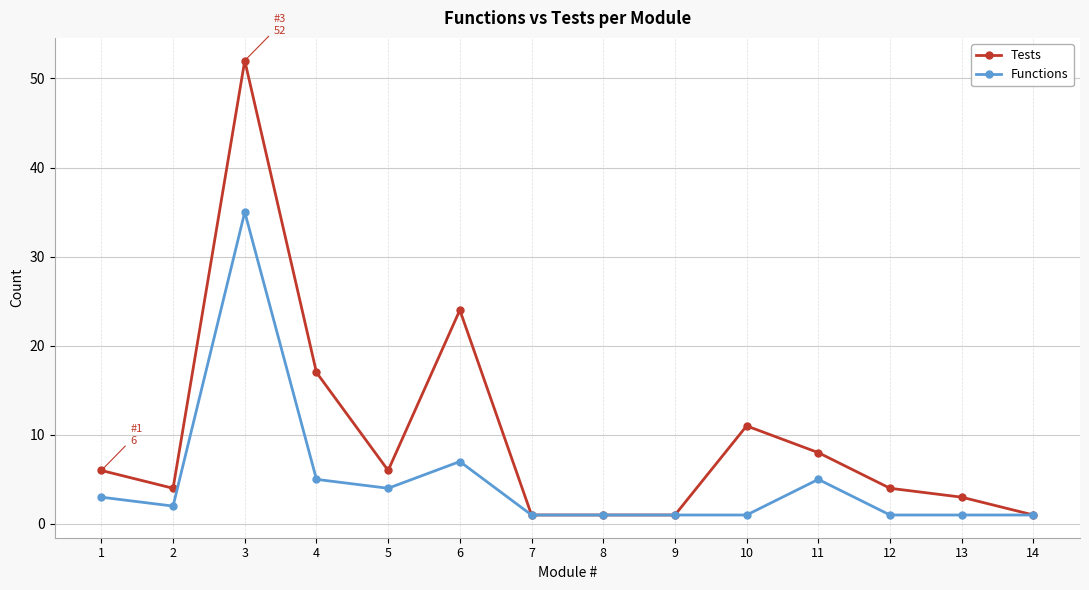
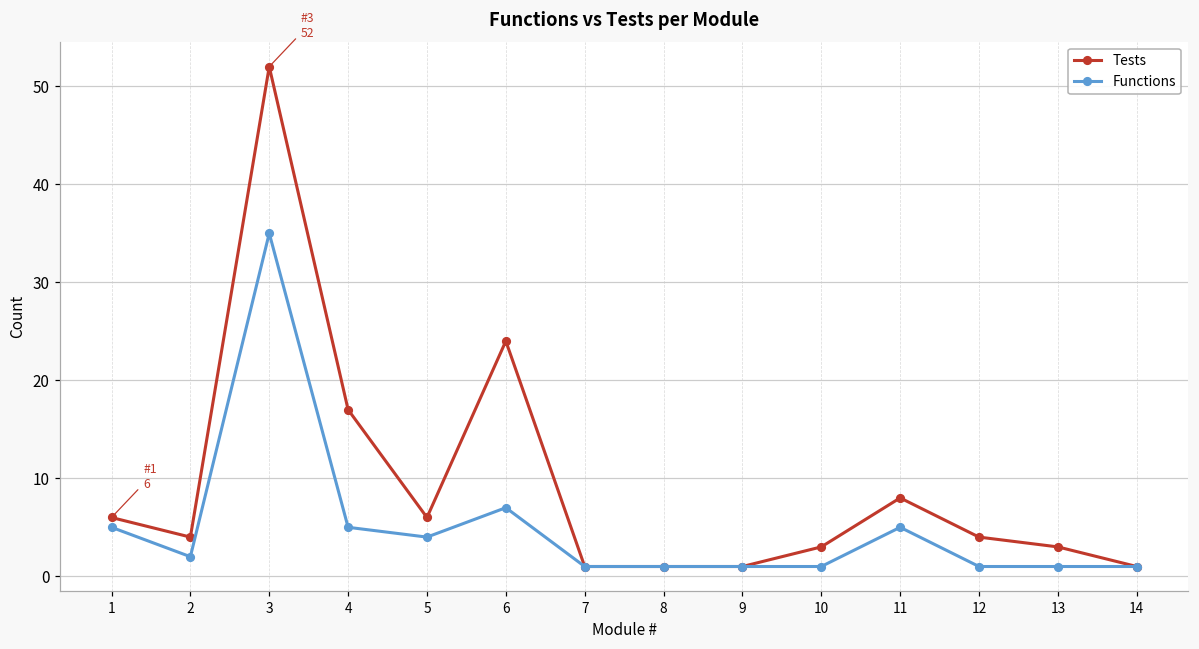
  {
    "Tests": {
      "2": 4,
      "4": 17,
      "5": 6,
      "6": 24,
-     "10": 11,
+     "10": 3,
      "11": 8,
      "12": 4,
      "13": 3
    },
    "Functions": {
-     "1": 3,
+     "1": 5,
      "2": 2,
      "3": 35,
      "4": 5,
      "5": 4,
      "6": 7,
      "10": 1,
      "11": 5,
      "12": 1,
      "13": 1
    }
  }
